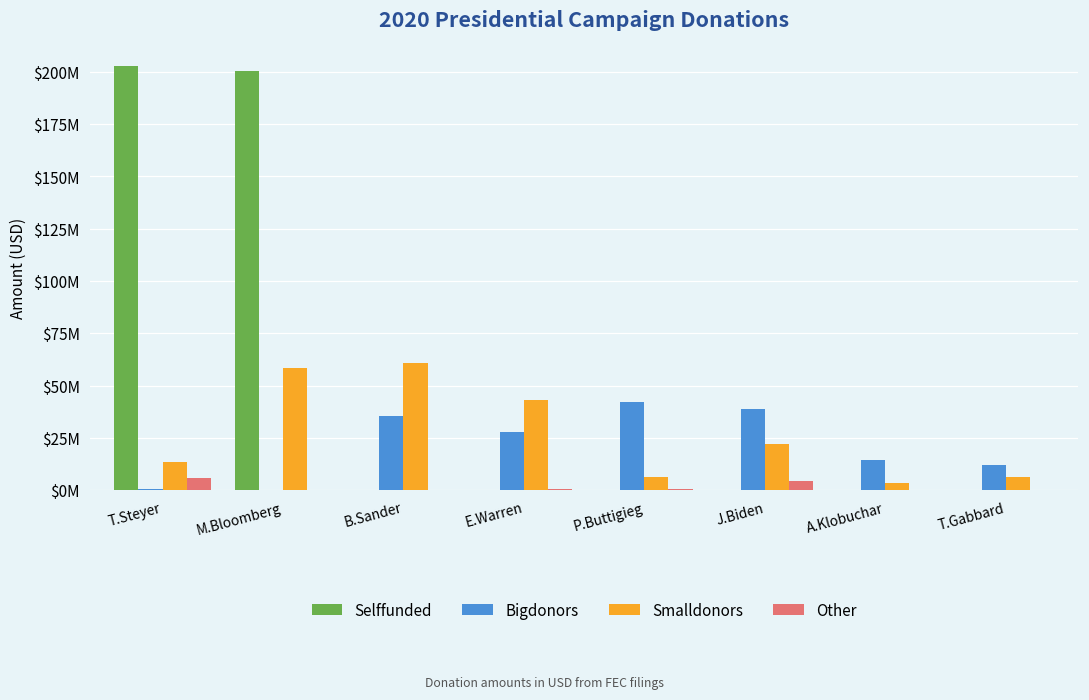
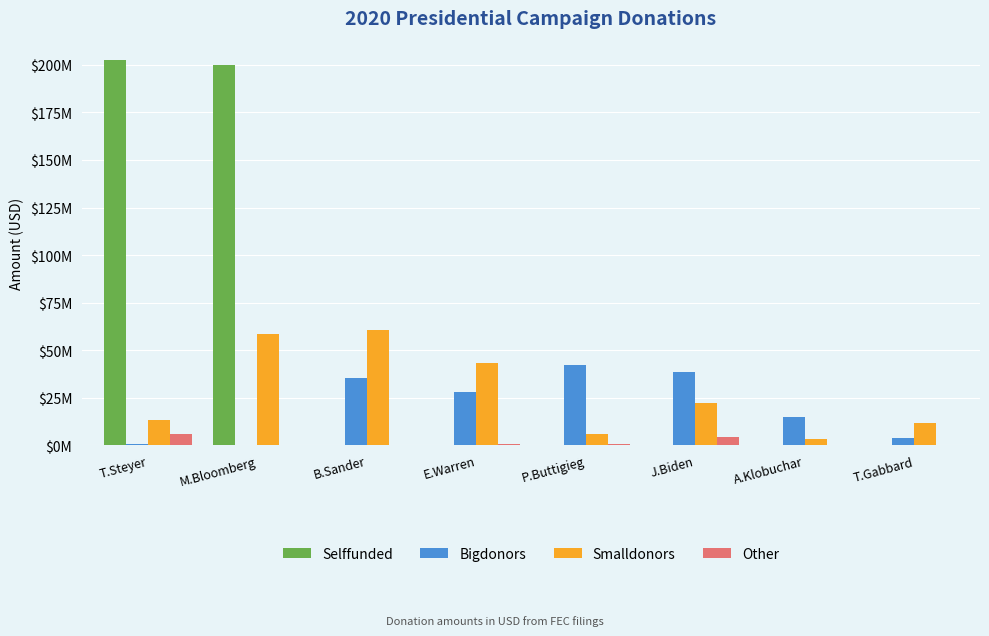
  {
    "Selffunded": {
      "T.Steyer": "$203000000",
      "M.Bloomberg": "$200000000",
      "E.Warren": "$0",
      "P.Buttigieg": "$0",
      "J.Biden": "$0",
      "A.Klobuchar": "$0",
      "T.Gabbard": "$0"
    },
    "Bigdonors": {
      "M.Bloomberg": "$0",
      "B.Sander": "$35000000",
      "E.Warren": "$28000000",
      "P.Buttigieg": "$42000000",
      "J.Biden": "$39000000",
      "A.Klobuchar": "$15000000",
-     "T.Gabbard": "$12000000"
+     "T.Gabbard": "$4000000"
    },
    "Smalldonors": {
      "T.Steyer": "$13000000",
      "M.Bloomberg": "$59000000",
      "B.Sander": "$61000000",
      "E.Warren": "$43000000",
      "P.Buttigieg": "$6000000",
      "J.Biden": "$22000000",
      "A.Klobuchar": "$3000000",
-     "T.Gabbard": "$6000000"
+     "T.Gabbard": "$12000000"
    },
    "Other": {
      "T.Steyer": "$6000000",
      "J.Biden": "$5000000"
    }
  }
